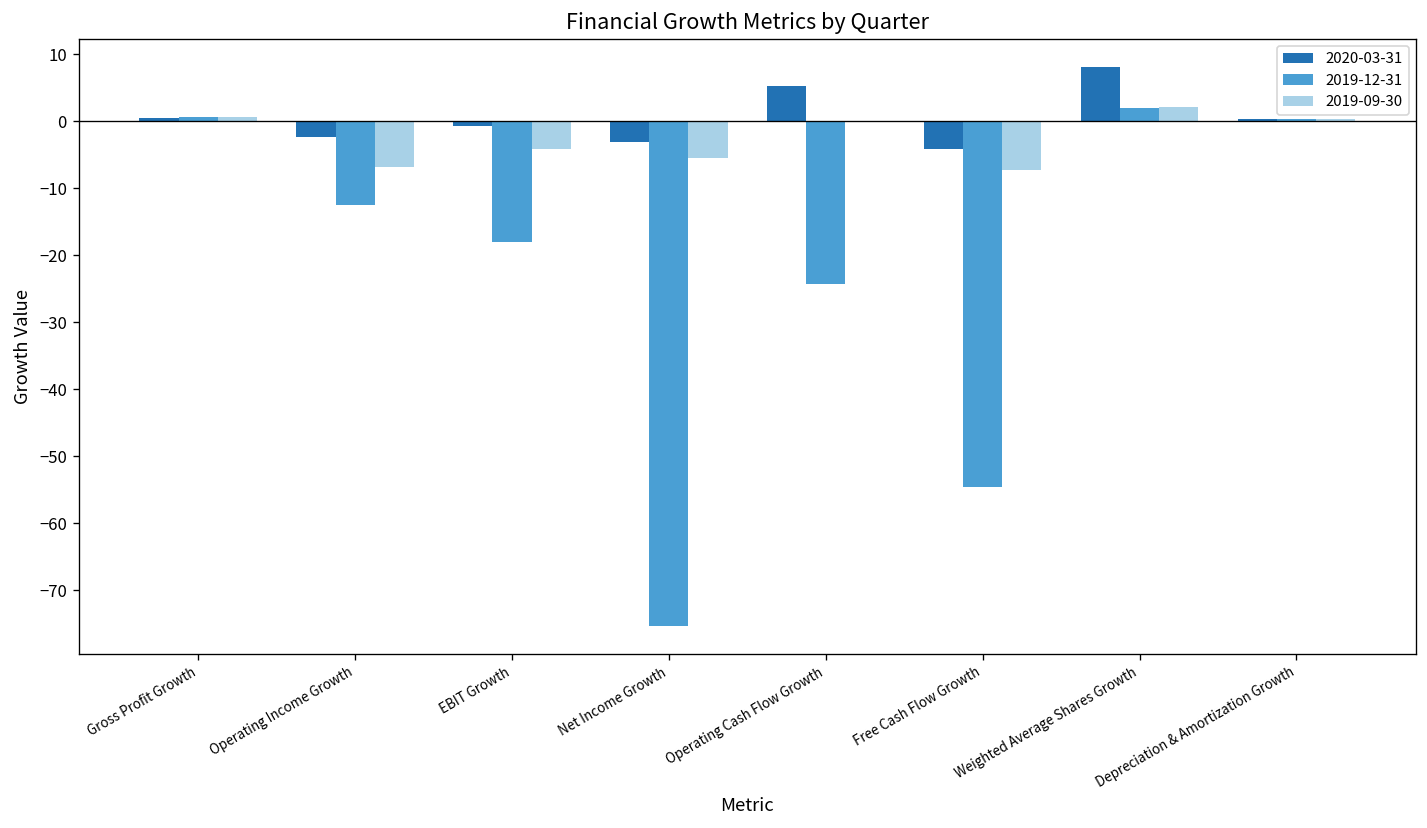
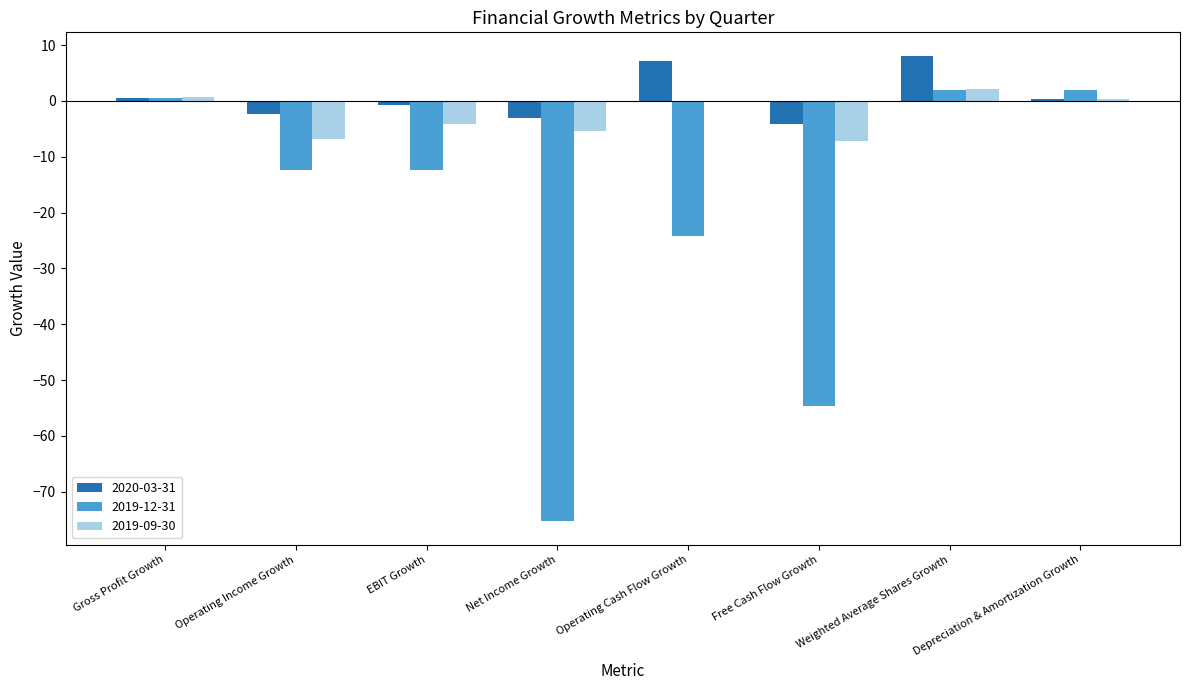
  {
    "2020-03-31": {
      "Gross Profit Growth": 1,
      "Operating Income Growth": -2,
      "EBIT Growth": -1,
      "Net Income Growth": -3,
-     "Operating Cash Flow Growth": 5,
+     "Operating Cash Flow Growth": 7,
      "Free Cash Flow Growth": -4,
      "Weighted Average Shares Growth": 8
    },
    "2019-12-31": {
      "Gross Profit Growth": 1,
      "Operating Income Growth": -12,
-     "EBIT Growth": -18,
+     "EBIT Growth": -12,
      "Net Income Growth": -75,
      "Operating Cash Flow Growth": -24,
      "Free Cash Flow Growth": -55,
      "Weighted Average Shares Growth": 2,
-     "Depreciation & Amortization Growth": 0
+     "Depreciation & Amortization Growth": 2
    },
    "2019-09-30": {
      "Gross Profit Growth": 1,
      "Operating Income Growth": -7,
      "EBIT Growth": -4,
      "Net Income Growth": -5,
      "Free Cash Flow Growth": -7,
      "Weighted Average Shares Growth": 2
    }
  }
